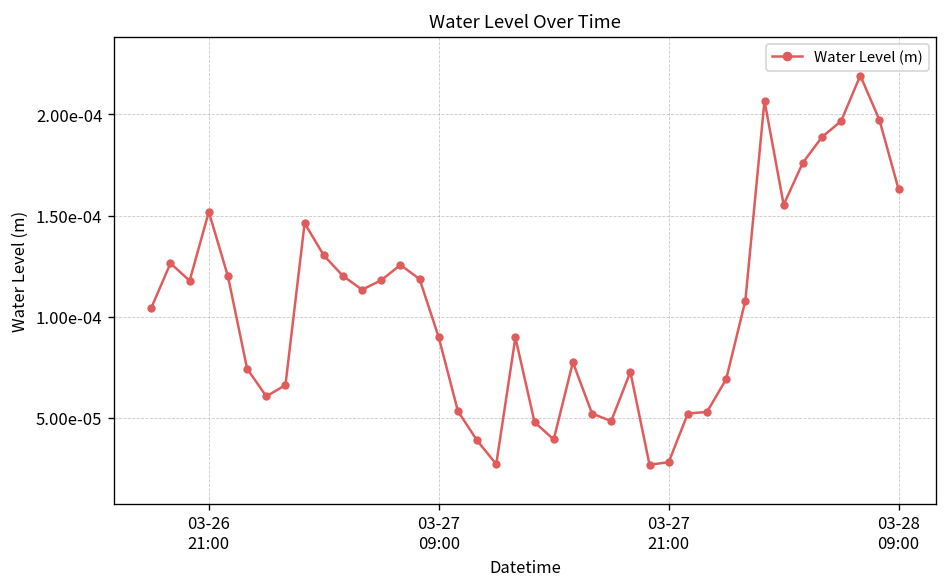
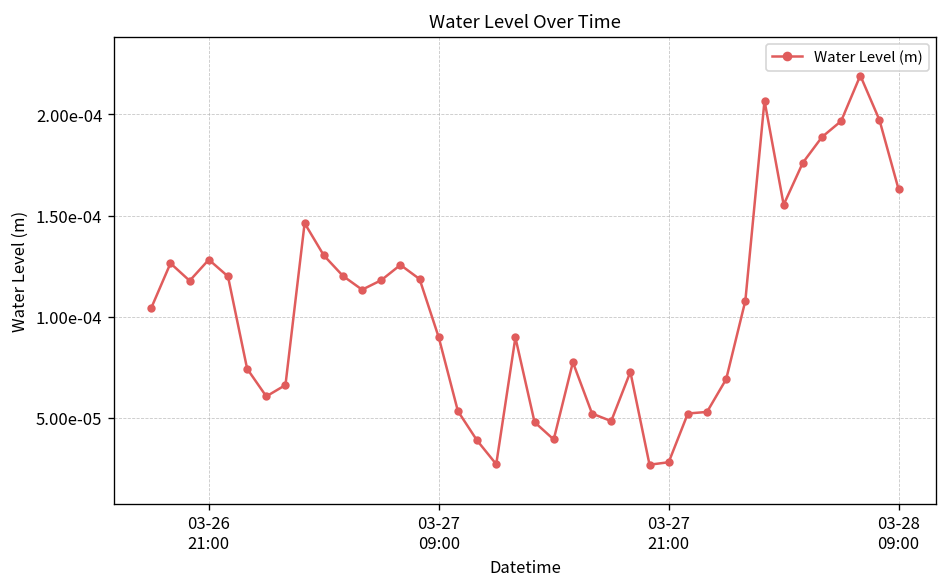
  {
-   "03-26 21:00": 0.000152,
+   "03-26 21:00": 0.000128,
    "03-27 09:00": 0.000090,
    "03-27 21:00": 0.000028,
    "03-28 09:00": 0.000163
  }
